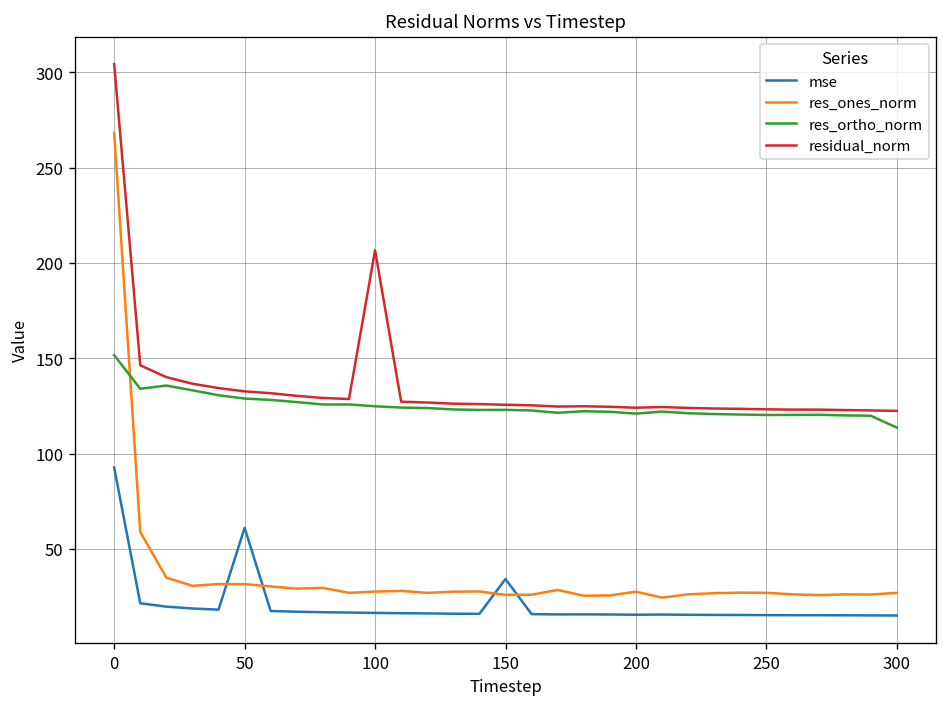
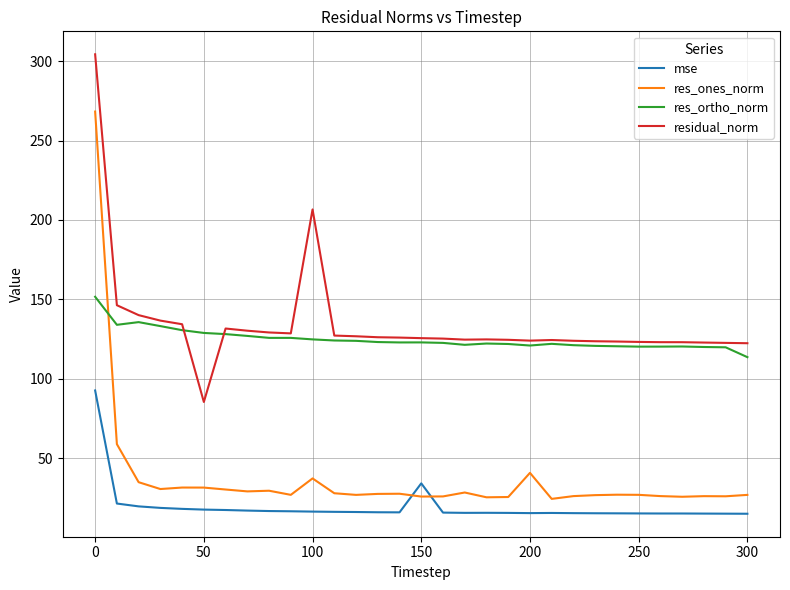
  {
    "mse": {
      "0": 93,
-     "50": 61,
+     "50": 18,
      "100": 16,
      "150": 34,
      "200": 15,
      "250": 15,
      "300": 15
    },
    "res_ones_norm": {
      "0": 268,
      "50": 31,
-     "100": 28,
+     "100": 37,
      "150": 26,
-     "200": 27,
+     "200": 41,
      "250": 27,
      "300": 27
    },
    "res_ortho_norm": {
      "0": 152,
      "50": 129,
      "100": 125,
      "150": 123,
      "200": 121,
      "250": 120,
      "300": 114
    },
    "residual_norm": {
      "0": 304,
-     "50": 133,
+     "50": 85,
      "100": 207,
      "150": 126,
      "200": 124,
      "250": 123,
      "300": 122
    }
  }
